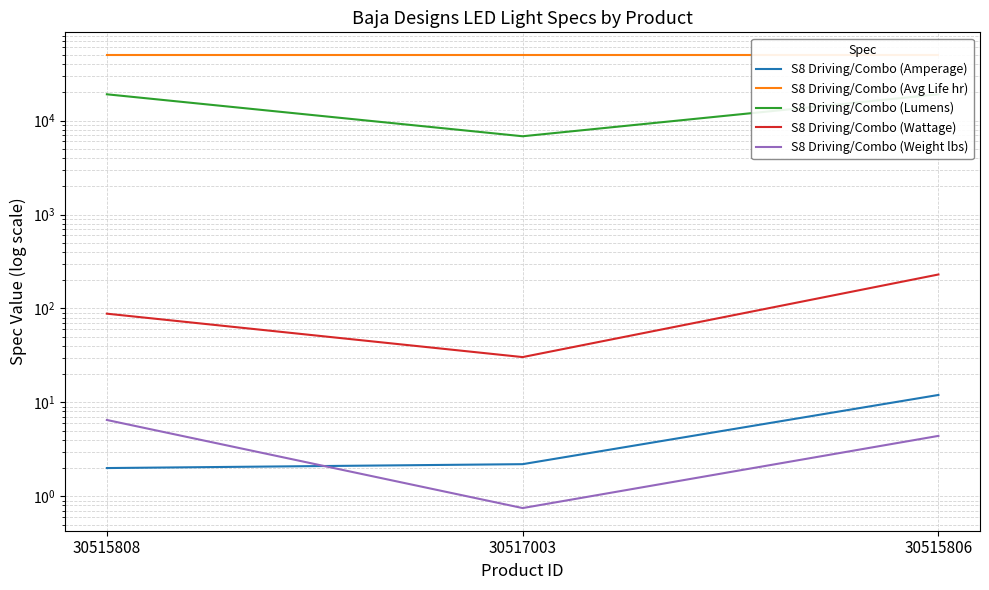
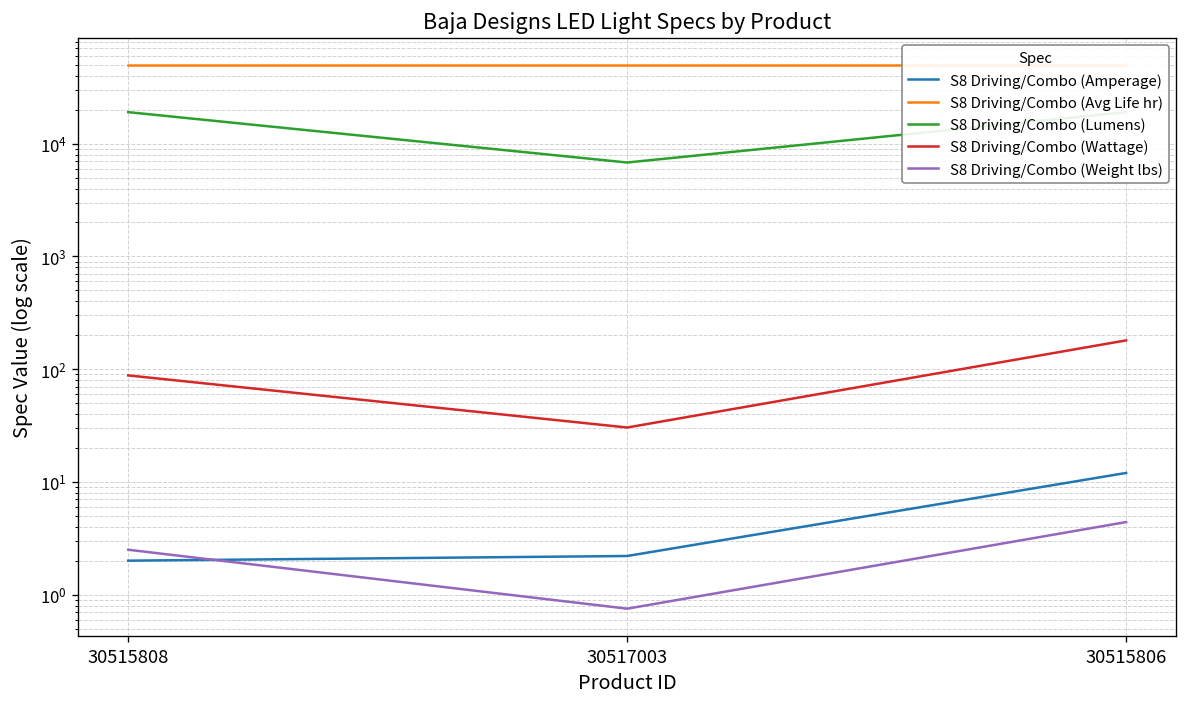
  {
    "S8 Driving/Combo (Amperage)": {
      "30515808": 2.0,
      "30517003": 2.2,
      "30515806": 12
    },
    "S8 Driving/Combo (Avg Life hr)": {
      "30515808": 50000,
      "30517003": 50000
    },
    "S8 Driving/Combo (Lumens)": {
      "30515808": 19000,
      "30517003": 7000
    },
    "S8 Driving/Combo (Wattage)": {
      "30515808": 90,
      "30517003": 30,
-     "30515806": 230
+     "30515806": 180
    },
    "S8 Driving/Combo (Weight lbs)": {
-     "30515808": 7,
+     "30515808": 2.5,
      "30517003": 0.8,
      "30515806": 4
    }
  }
